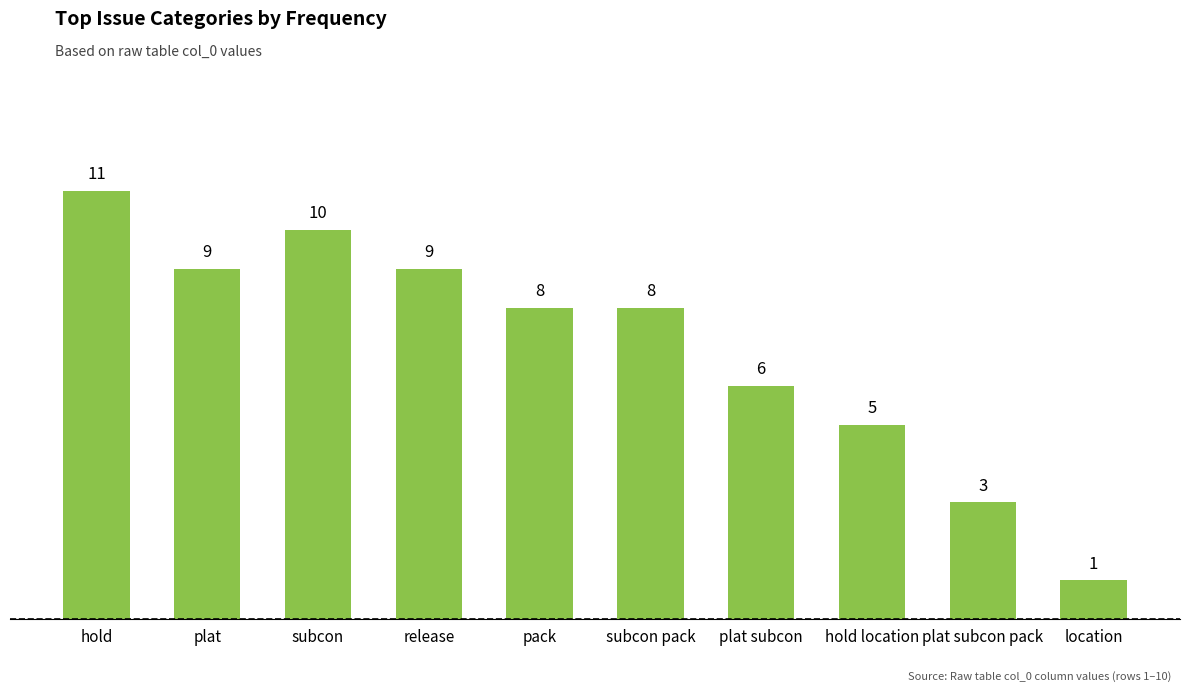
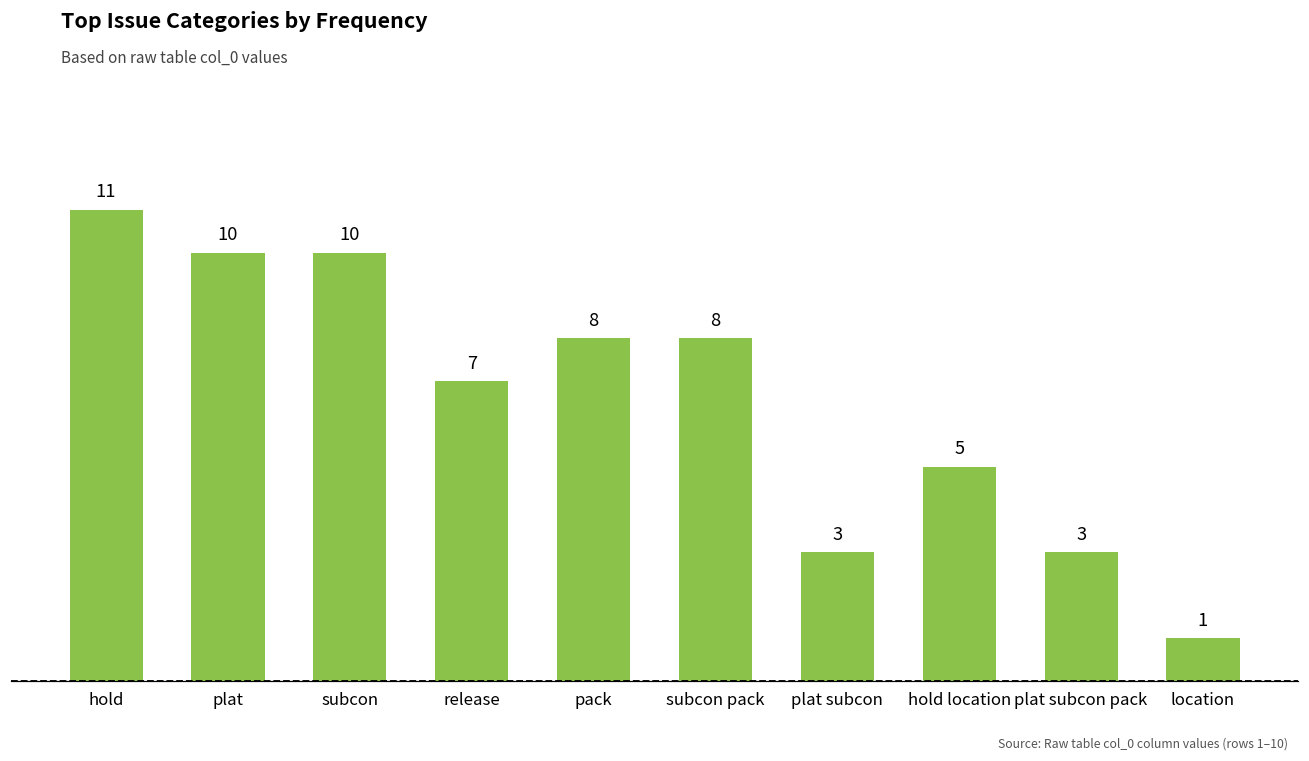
  {
    "hold": 11,
-   "plat": 9,
+   "plat": 10,
    "subcon": 10,
-   "release": 9,
+   "release": 7,
    "pack": 8,
    "subcon pack": 8,
-   "plat subcon": 6,
+   "plat subcon": 3,
    "hold location": 5,
    "plat subcon pack": 3,
    "location": 1
  }
